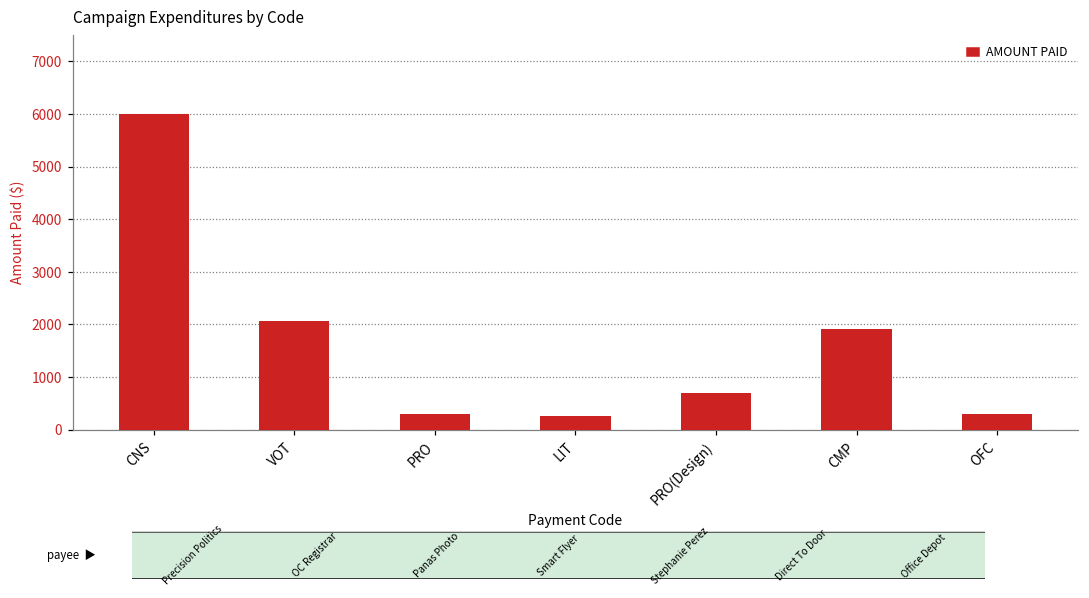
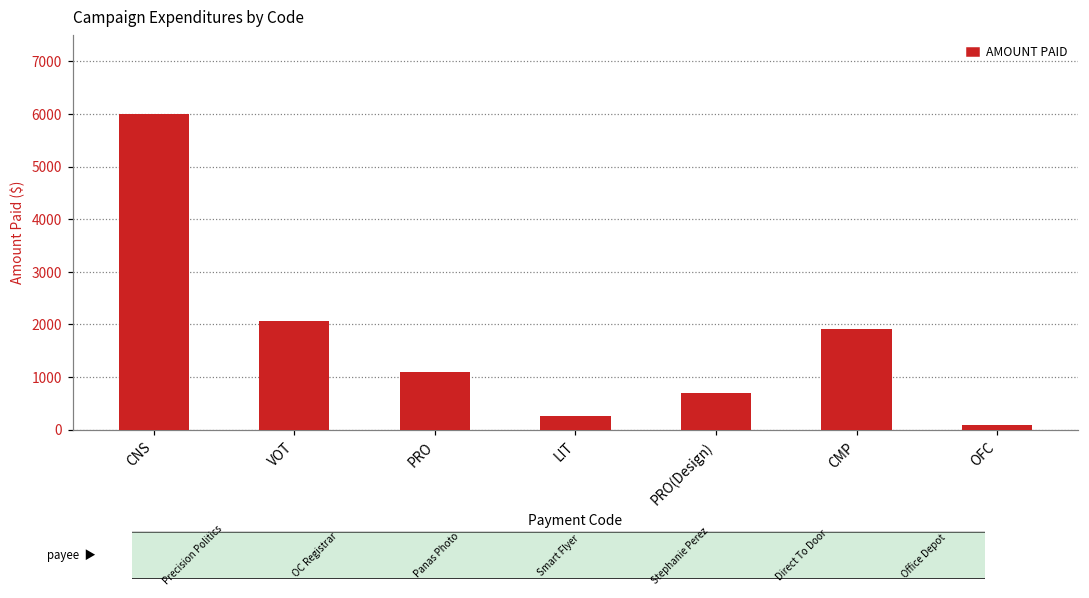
  {
    "CNS": 6000,
    "VOT": 2100,
-   "PRO": 300,
+   "PRO": 1100,
    "LIT": 300,
    "PRO(Design)": 700,
    "CMP": 1900,
-   "OFC": 300
+   "OFC": 100
  }
